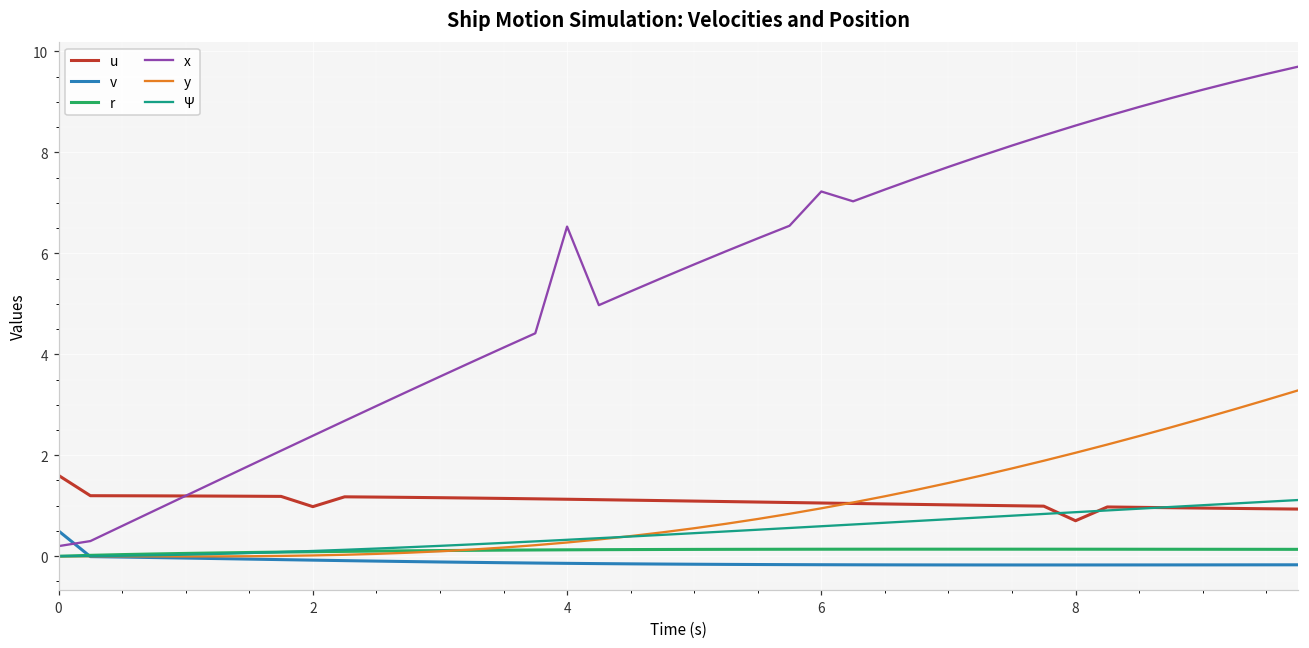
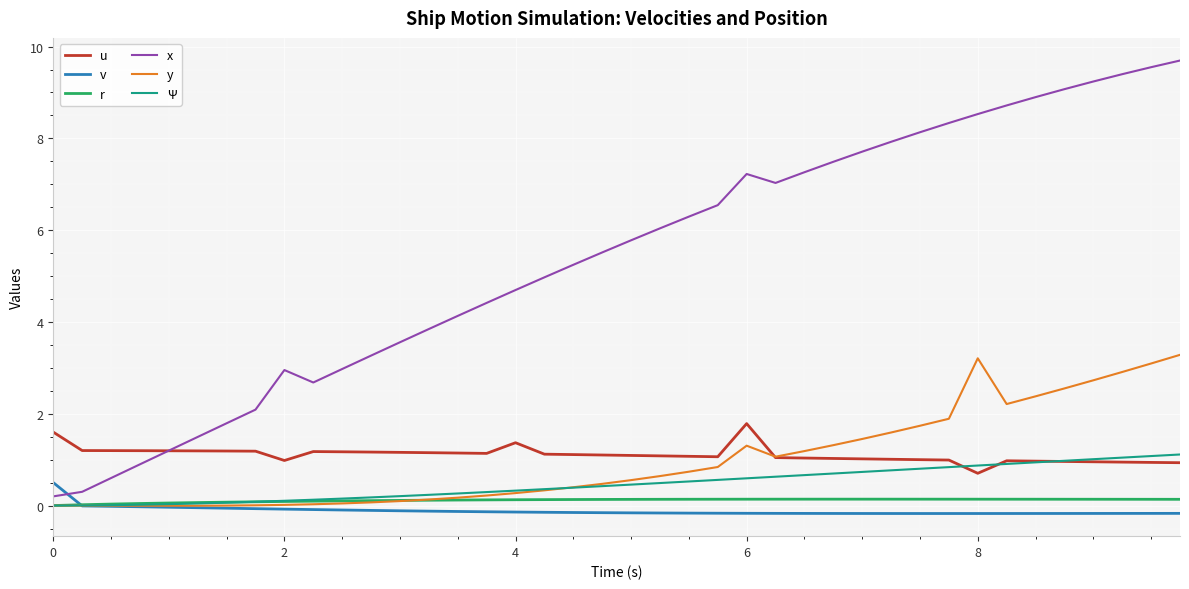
  {
    "u": {
      "0": 1.6,
      "2": 1.0,
-     "4": 1.1,
-     "6": 1.1,
+     "4": 1.4,
+     "6": 1.8,
      "8": 0.7
    },
    "v": {
      "0": 0.5,
      "2": -0.1,
      "4": -0.1,
      "6": -0.2,
      "8": -0.2
    },
    "x": {
      "0": 0.2,
-     "2": 2.4,
-     "4": 6.5,
+     "2": 3.0,
+     "4": 4.7,
      "6": 7.2,
      "8": 8.5
    },
    "y": {
      "2": 0.0,
-     "6": 0.9,
-     "8": 2.0
+     "6": 1.3,
+     "8": 3.2
    }
  }
